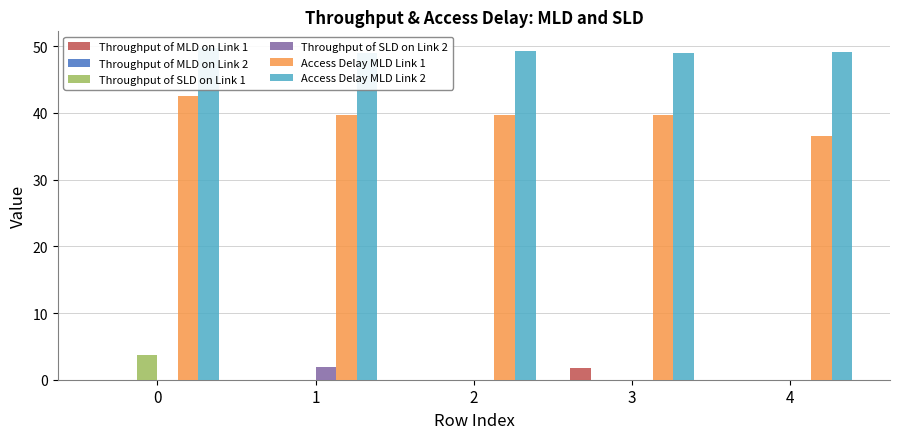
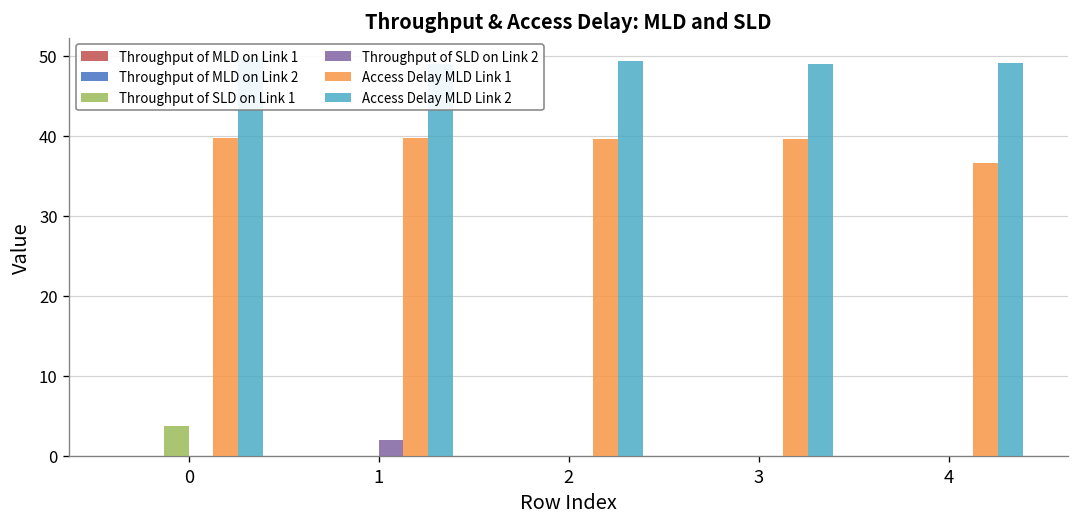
  {
    "Throughput of MLD on Link 1": {
-     "3": 2
+     "3": 0
    },
    "Throughput of SLD on Link 1": {
      "0": 4
    },
    "Throughput of SLD on Link 2": {
      "1": 2
    },
    "Access Delay MLD Link 1": {
-     "0": 43,
+     "0": 40,
      "1": 40,
      "2": 40,
      "3": 40,
      "4": 37
    }
  }
